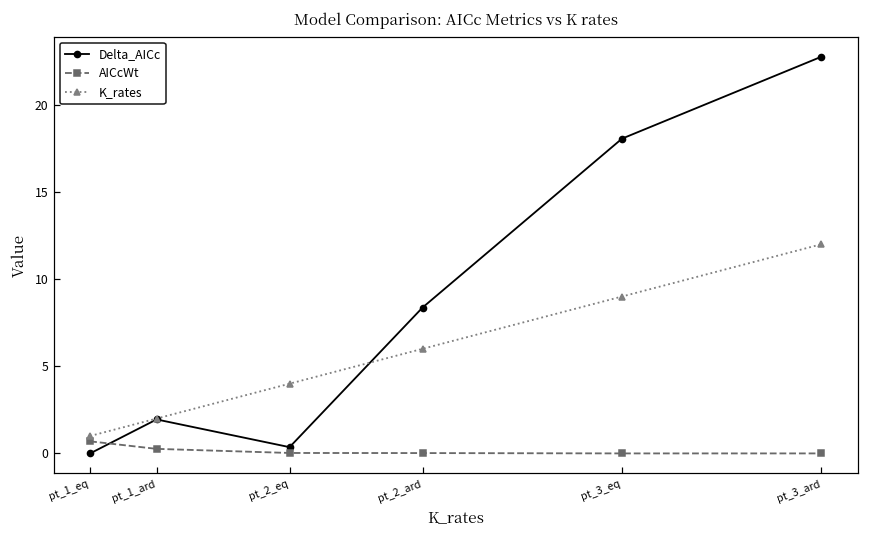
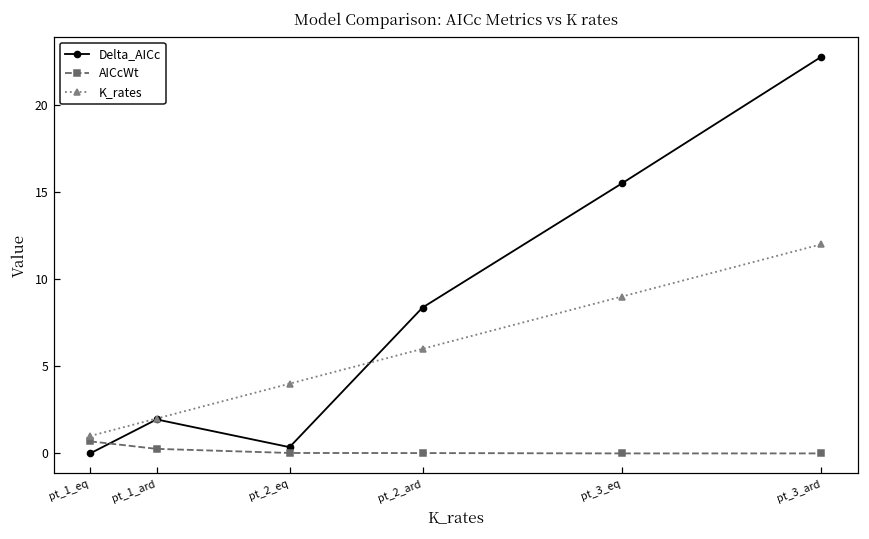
  {
    "Delta_AICc": {
      "pt_1_eq": 0.0,
      "pt_2_eq": 0.4,
      "pt_2_ard": 8.4,
-     "pt_3_eq": 18.1,
+     "pt_3_eq": 15.5,
      "pt_3_ard": 22.8
    }
  }
